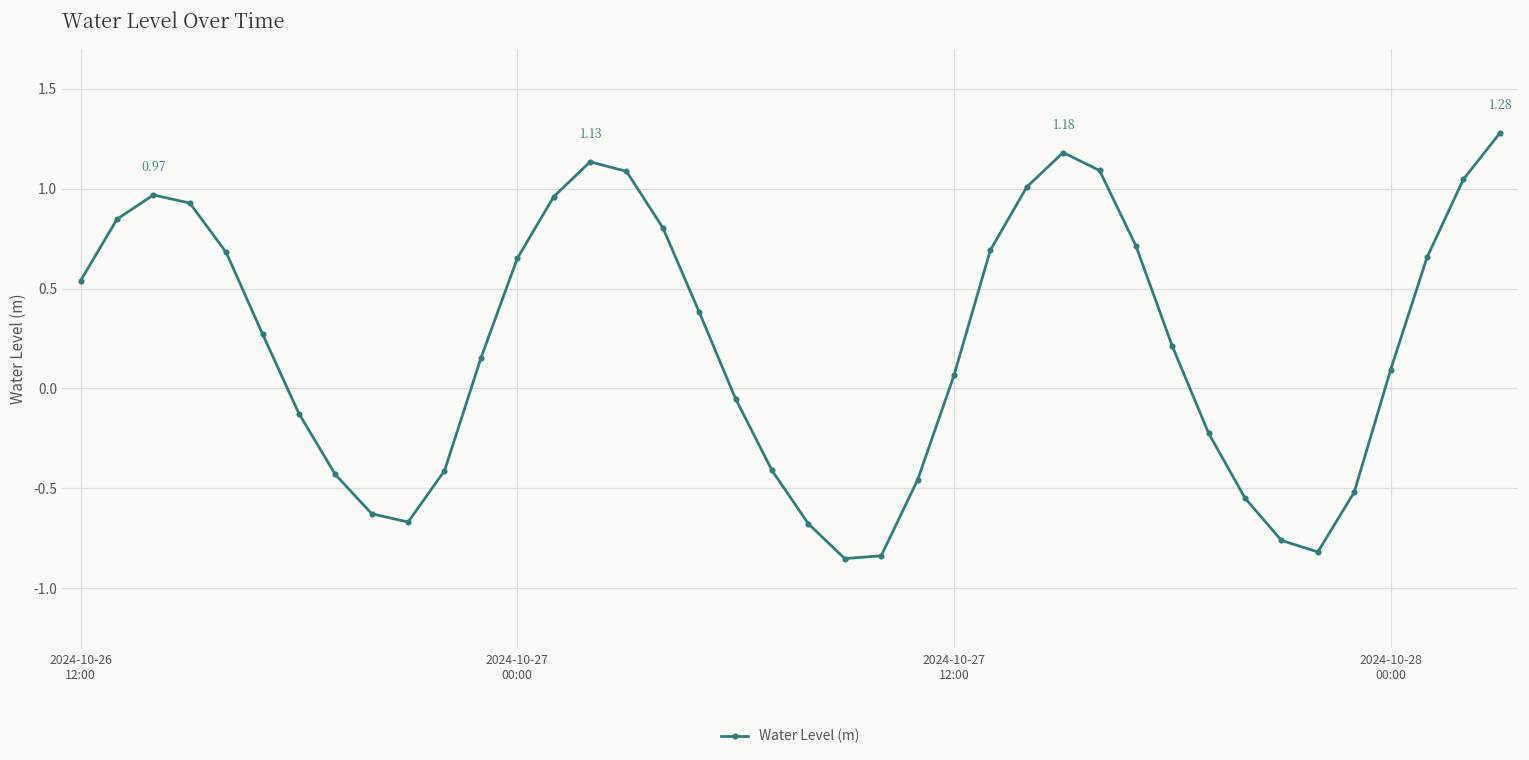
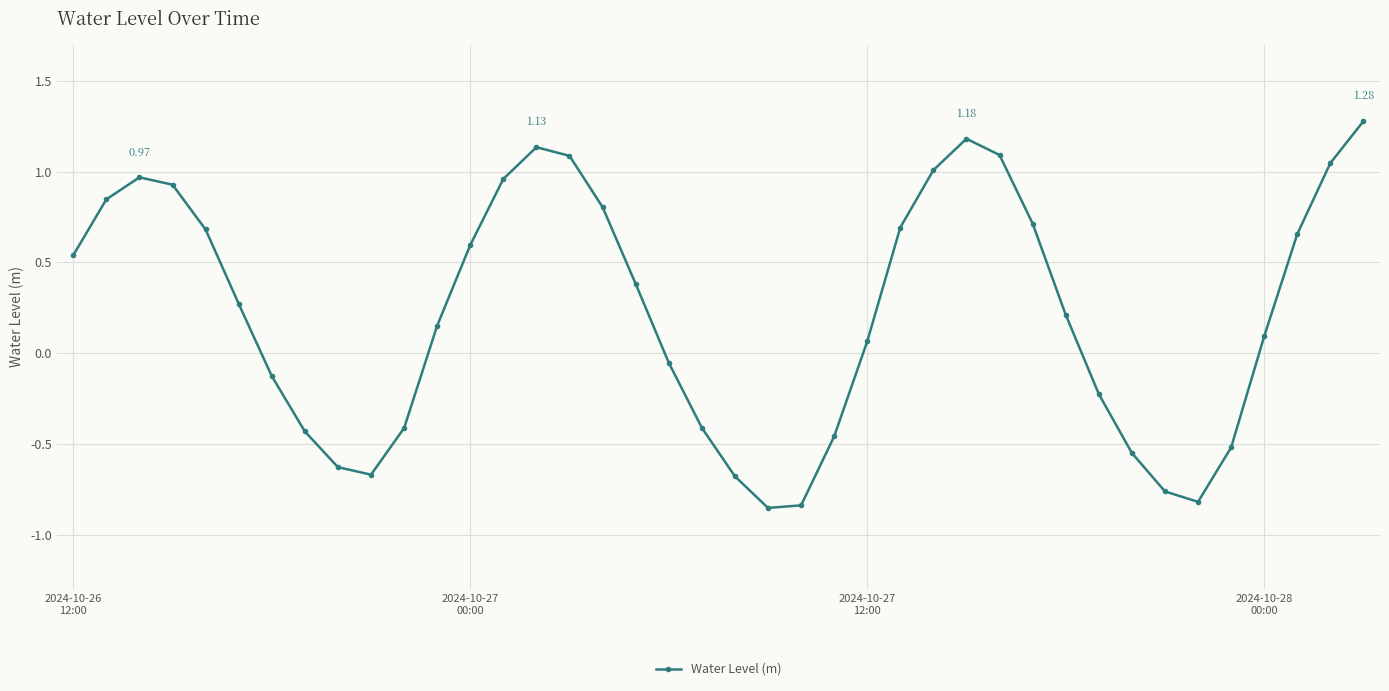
  {
    "2024-10-26 12:00": 0.54,
-   "2024-10-27 00:00": 0.65,
+   "2024-10-27 00:00": 0.60,
    "2024-10-27 12:00": 0.06,
    "2024-10-28 00:00": 0.09
  }
